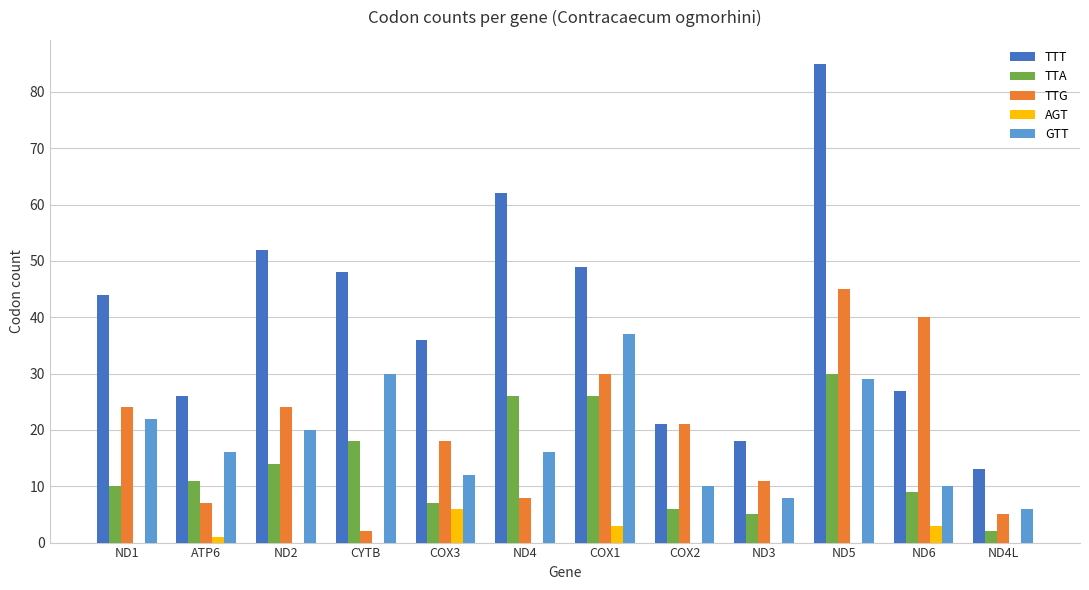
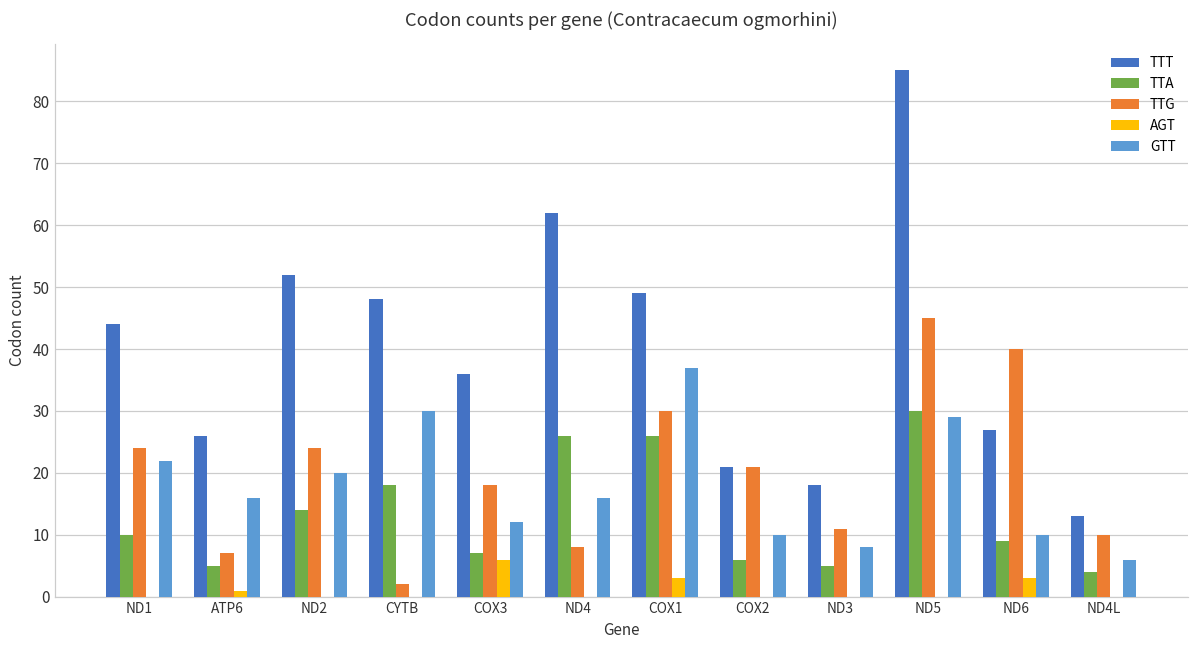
  {
    "TTA": {
      "ND1": 10,
-     "ATP6": 11,
+     "ATP6": 5,
      "ND2": 14,
      "CYTB": 18,
      "COX3": 7,
      "ND4": 26,
      "COX1": 26,
      "COX2": 6,
      "ND3": 5,
      "ND5": 30,
      "ND6": 9,
-     "ND4L": 2
+     "ND4L": 4
    },
    "TTG": {
      "ND1": 24,
      "ATP6": 7,
      "ND2": 24,
      "CYTB": 2,
      "COX3": 18,
      "ND4": 8,
      "COX1": 30,
      "COX2": 21,
      "ND3": 11,
      "ND5": 45,
      "ND6": 40,
-     "ND4L": 5
+     "ND4L": 10
    },
    "AGT": {
      "ND1": 0,
      "ATP6": 1,
      "ND2": 0,
      "CYTB": 0,
      "COX3": 6,
      "ND4": 0,
      "COX1": 3,
      "COX2": 0,
      "ND3": 0,
      "ND5": 0,
      "ND6": 3,
      "ND4L": 0
    }
  }
